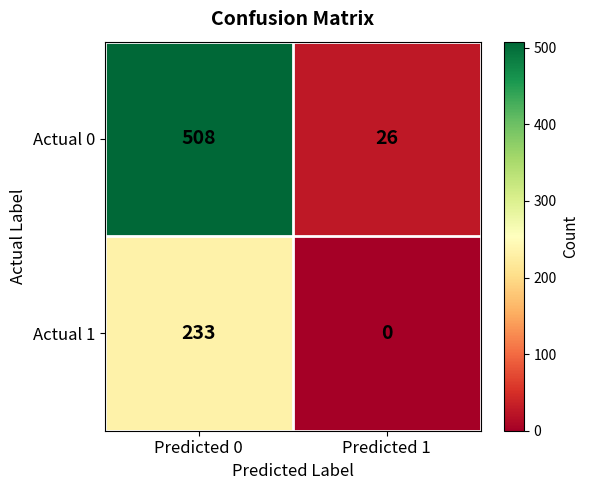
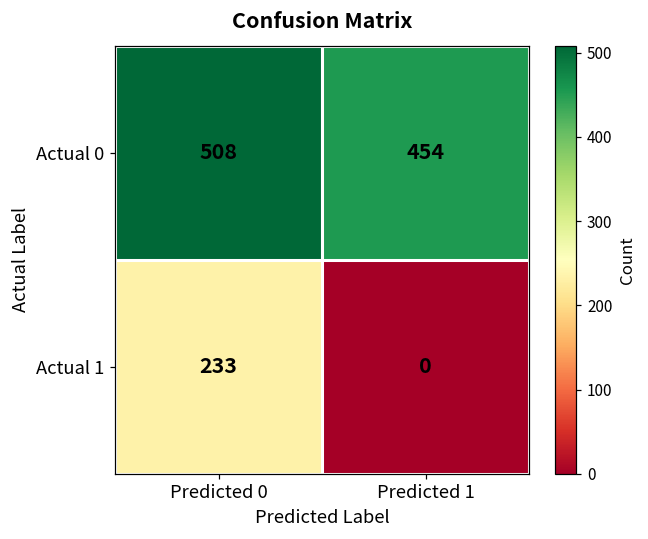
  {
    "Actual 0": {
      "Predicted 0": 508,
-     "Predicted 1": 26
+     "Predicted 1": 454
    },
    "Actual 1": {
      "Predicted 0": 233,
      "Predicted 1": 0
    }
  }
